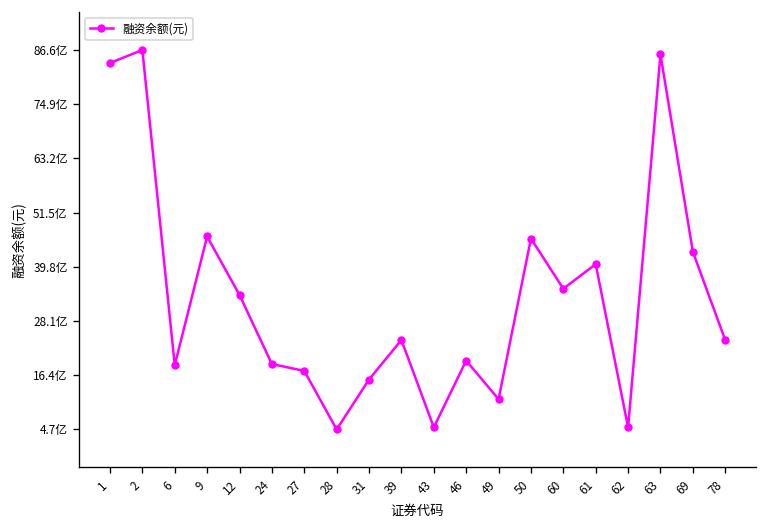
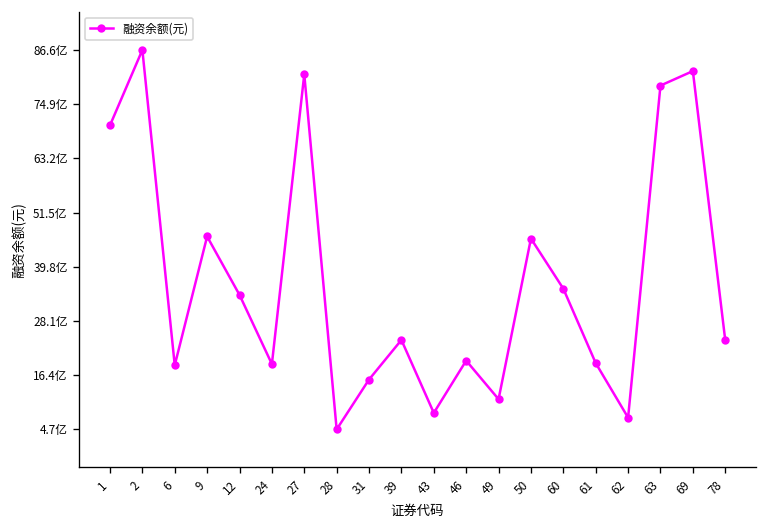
  {
-   "1": "84亿",
+   "1": "70亿",
    "2": "87亿",
    "6": "19亿",
    "9": "46亿",
    "12": "34亿",
    "24": "19亿",
-   "27": "17亿",
+   "27": "81亿",
    "28": "5亿",
    "31": "15亿",
    "39": "24亿",
-   "43": "5亿",
+   "43": "8亿",
    "46": "20亿",
    "49": "11亿",
    "50": "46亿",
    "60": "35亿",
-   "61": "40亿",
-   "62": "5亿",
-   "63": "86亿",
-   "69": "43亿",
+   "61": "19亿",
+   "62": "7亿",
+   "63": "79亿",
+   "69": "82亿",
    "78": "24亿"
  }
